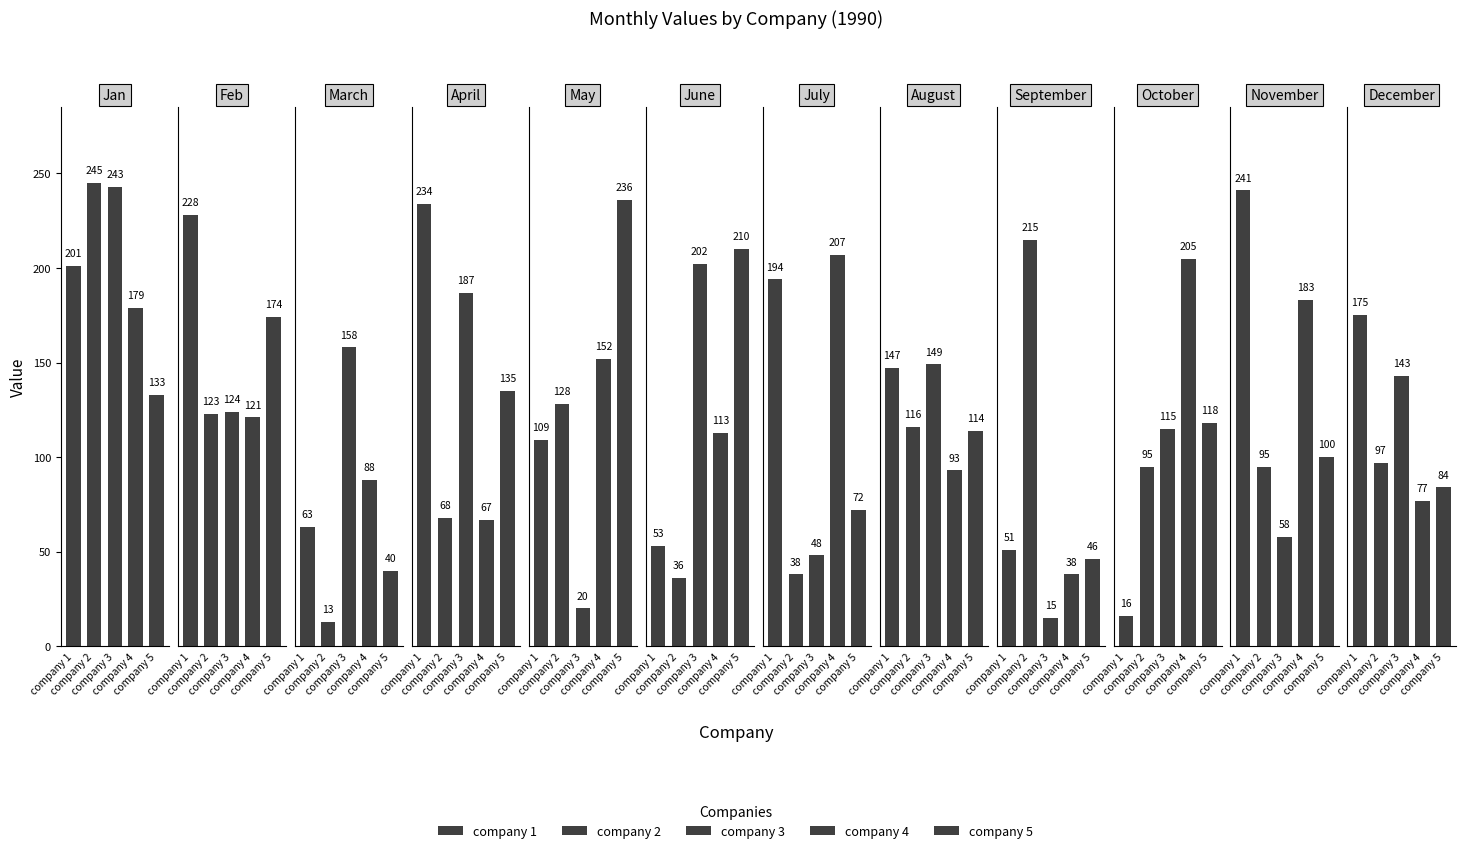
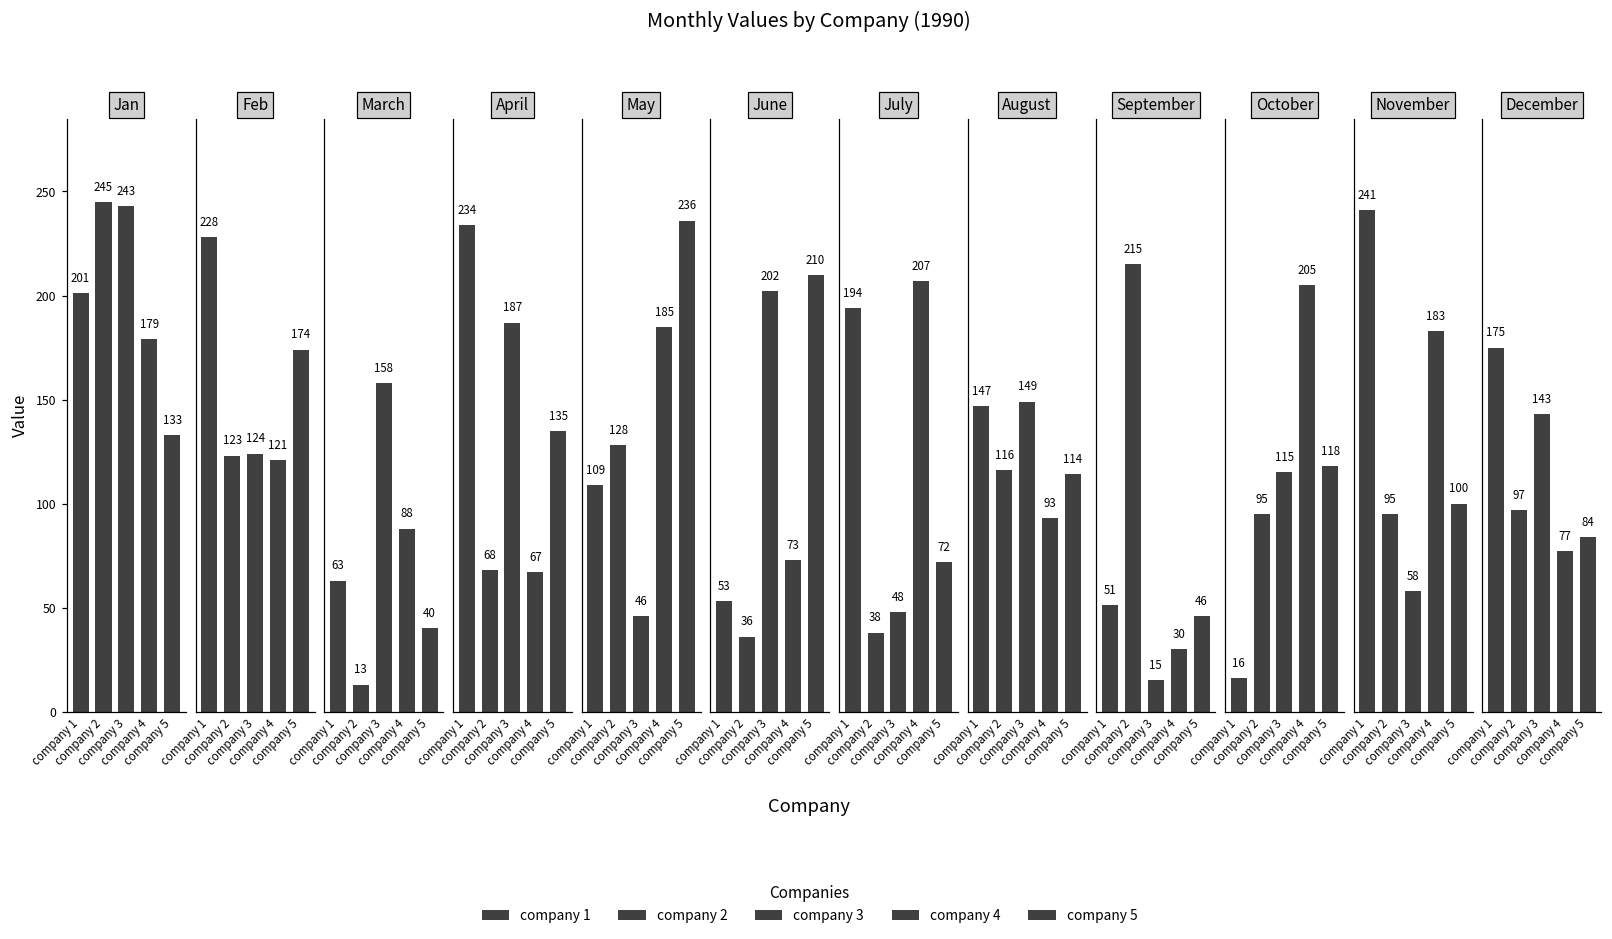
  {
    "Jan": {
      "company 1": 201,
      "company 2": 245,
      "company 3": 243,
      "company 4": 179,
      "company 5": 133
    },
    "Feb": {
      "company 1": 228,
      "company 2": 123,
      "company 3": 124,
      "company 4": 121,
      "company 5": 174
    },
    "March": {
      "company 1": 63,
      "company 2": 13,
      "company 3": 158,
      "company 4": 88,
      "company 5": 40
    },
    "April": {
      "company 1": 234,
      "company 2": 68,
      "company 3": 187,
      "company 4": 67,
      "company 5": 135
    },
    "May": {
      "company 1": 109,
      "company 2": 128,
-     "company 3": 20,
-     "company 4": 152,
+     "company 3": 46,
+     "company 4": 185,
      "company 5": 236
    },
    "June": {
      "company 1": 53,
      "company 2": 36,
      "company 3": 202,
-     "company 4": 113,
+     "company 4": 73,
      "company 5": 210
    },
    "July": {
      "company 1": 194,
      "company 2": 38,
      "company 3": 48,
      "company 4": 207,
      "company 5": 72
    },
    "August": {
      "company 1": 147,
      "company 2": 116,
      "company 3": 149,
      "company 4": 93,
      "company 5": 114
    },
    "September": {
      "company 1": 51,
      "company 2": 215,
      "company 3": 15,
-     "company 4": 38,
+     "company 4": 30,
      "company 5": 46
    },
    "October": {
      "company 1": 16,
      "company 2": 95,
      "company 3": 115,
      "company 4": 205,
      "company 5": 118
    },
    "November": {
      "company 1": 241,
      "company 2": 95,
      "company 3": 58,
      "company 4": 183,
      "company 5": 100
    },
    "December": {
      "company 1": 175,
      "company 2": 97,
      "company 3": 143,
      "company 4": 77,
      "company 5": 84
    }
  }
